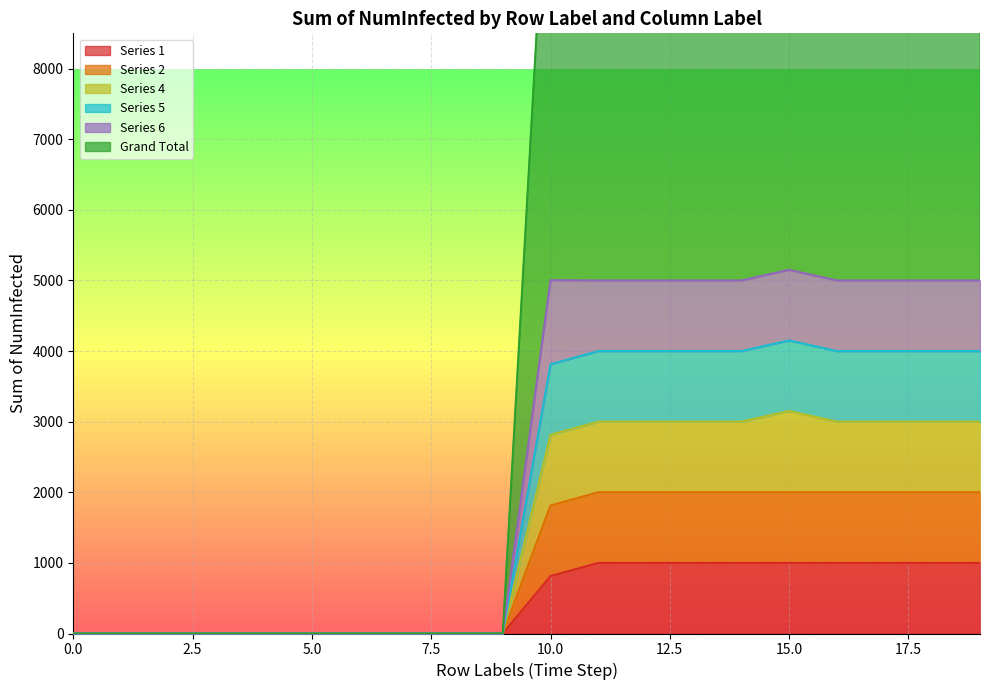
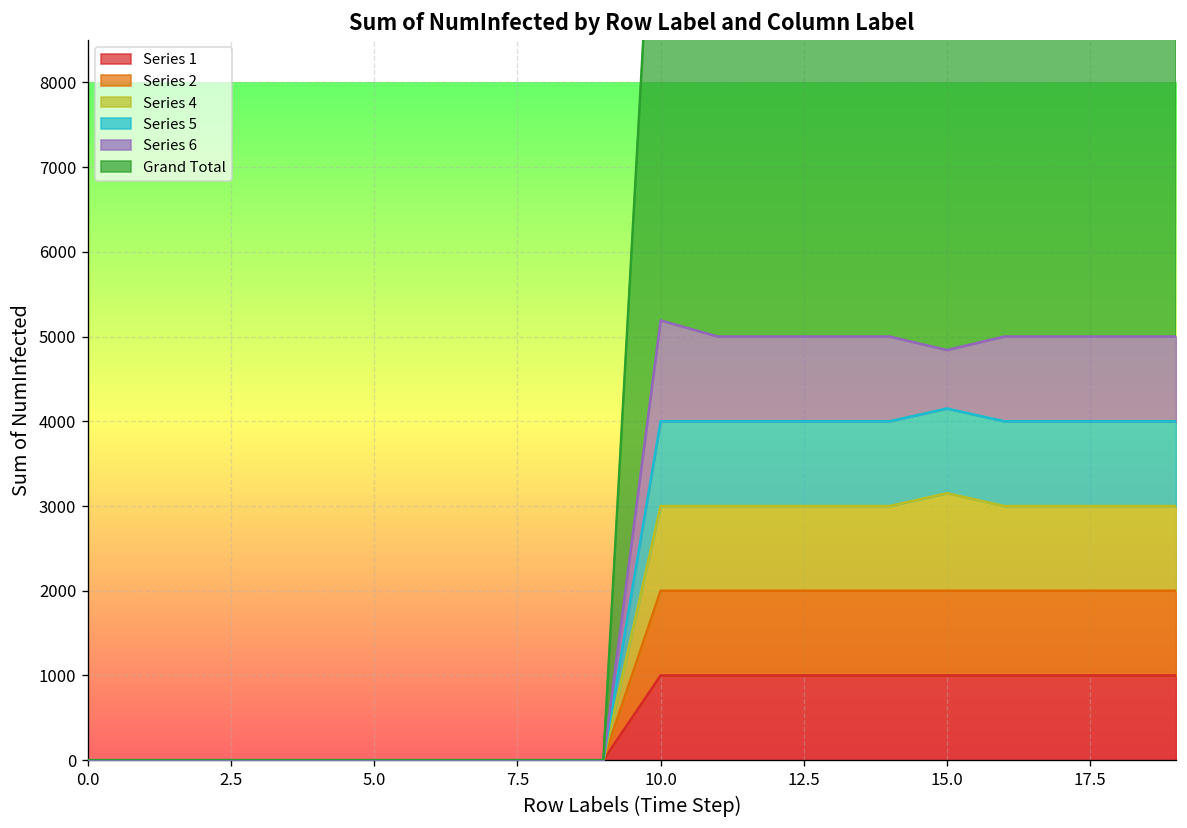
  {
    "Series 1": {
-     "10.0": 800,
+     "10.0": 1000,
      "15.0": 1000
    },
    "Series 2": {
      "10.0": 1000,
      "15.0": 1000
    },
    "Series 4": {
      "10.0": 1000,
      "15.0": 1200
    },
    "Series 5": {
      "10.0": 1000,
      "15.0": 1000
    },
    "Series 6": {
      "10.0": 1200,
-     "15.0": 1000
+     "15.0": 700
    }
  }
